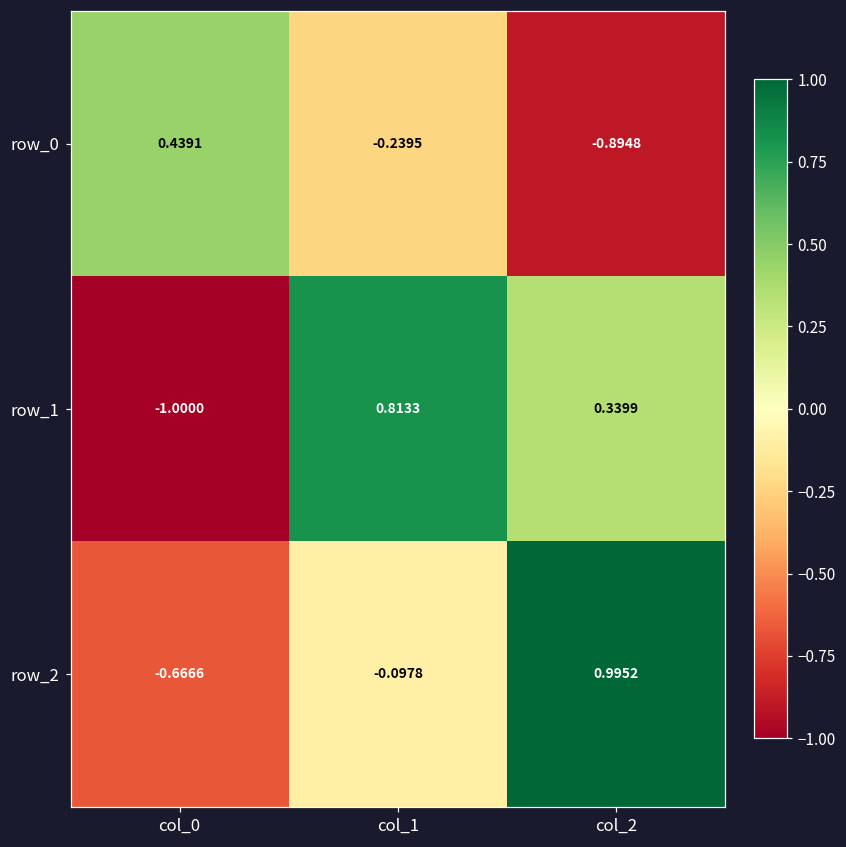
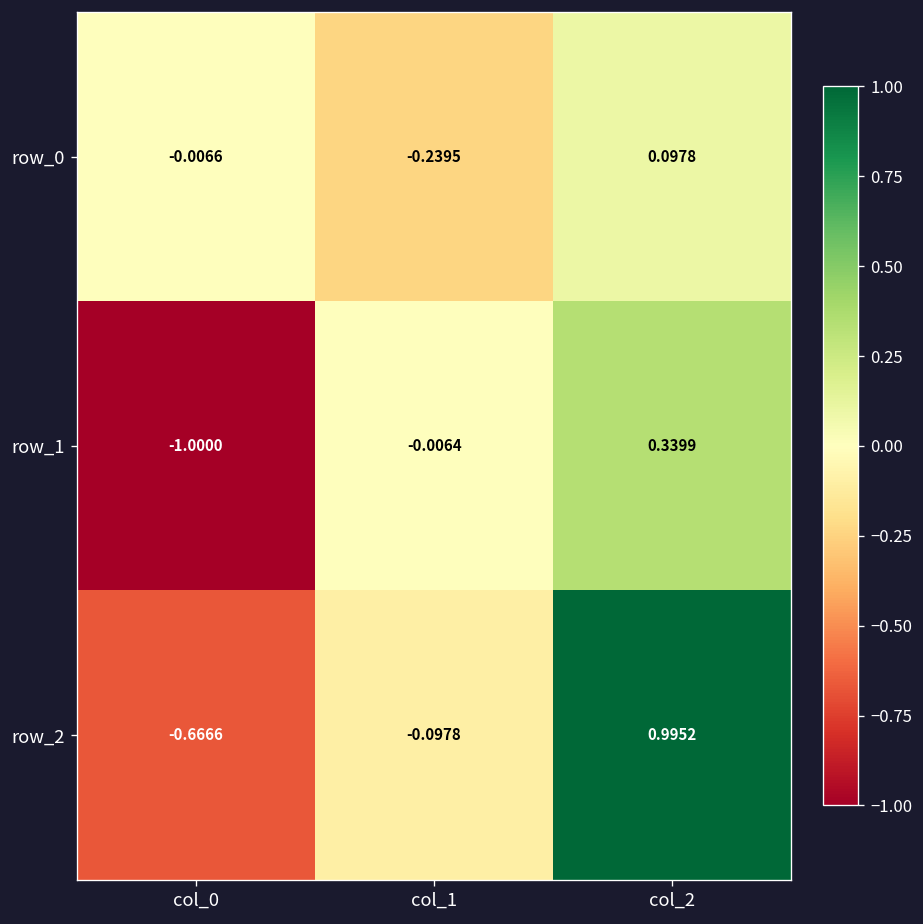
  {
    "row_0": {
-     "col_0": 0.4391,
+     "col_0": -0.0066,
      "col_1": -0.2395,
-     "col_2": -0.8948
+     "col_2": 0.0978
    },
    "row_1": {
      "col_0": -1.0000,
-     "col_1": 0.8133,
+     "col_1": -0.0064,
      "col_2": 0.3399
    },
    "row_2": {
      "col_0": -0.6666,
      "col_1": -0.0978,
      "col_2": 0.9952
    }
  }
